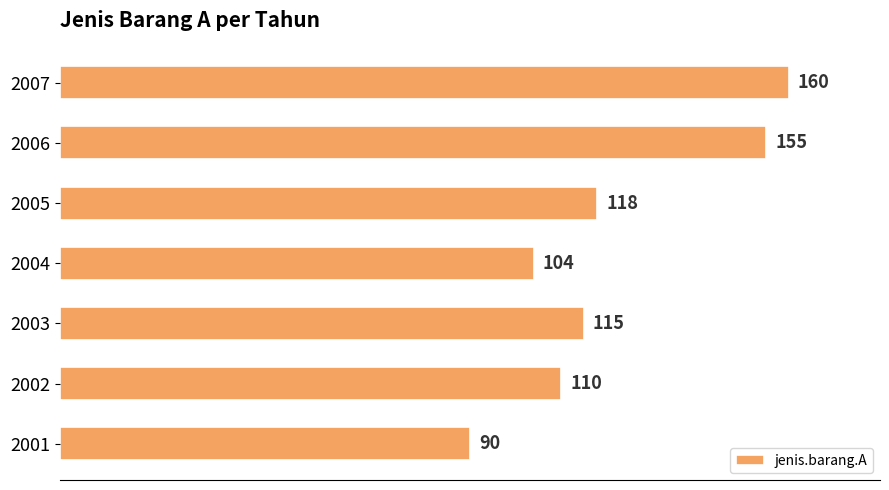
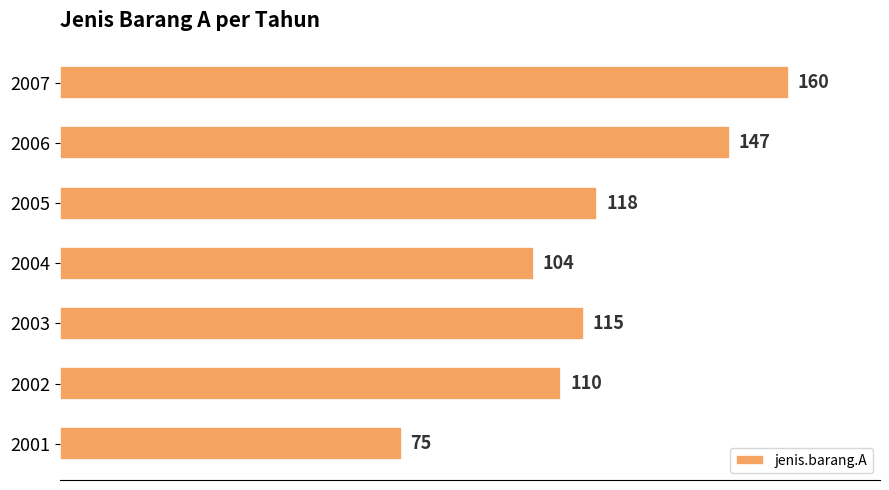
  {
    "2007": 160,
-   "2006": 155,
+   "2006": 147,
    "2005": 118,
    "2004": 104,
    "2003": 115,
    "2002": 110,
-   "2001": 90
+   "2001": 75
  }
